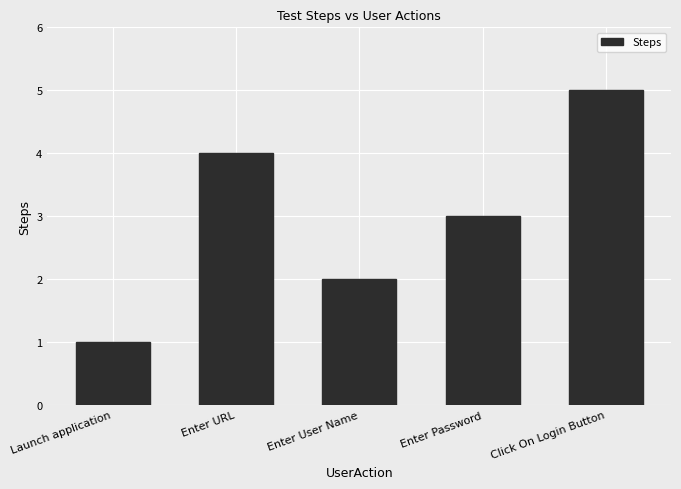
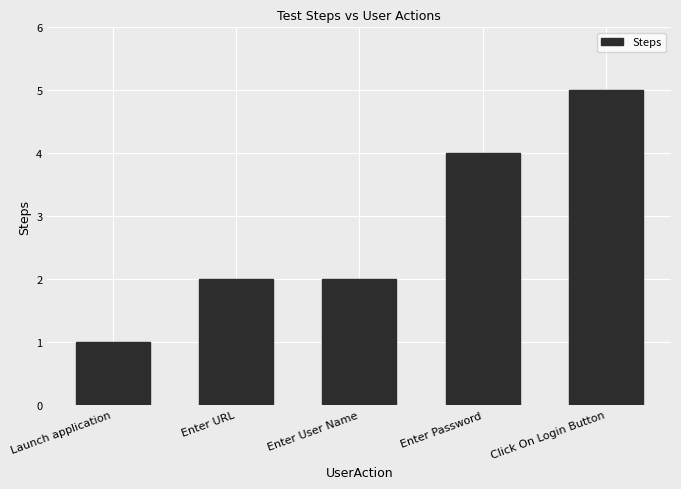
  {
    "Launch application": 1,
-   "Enter URL": 4,
+   "Enter URL": 2,
    "Enter User Name": 2,
-   "Enter Password": 3,
+   "Enter Password": 4,
    "Click On Login Button": 5
  }
